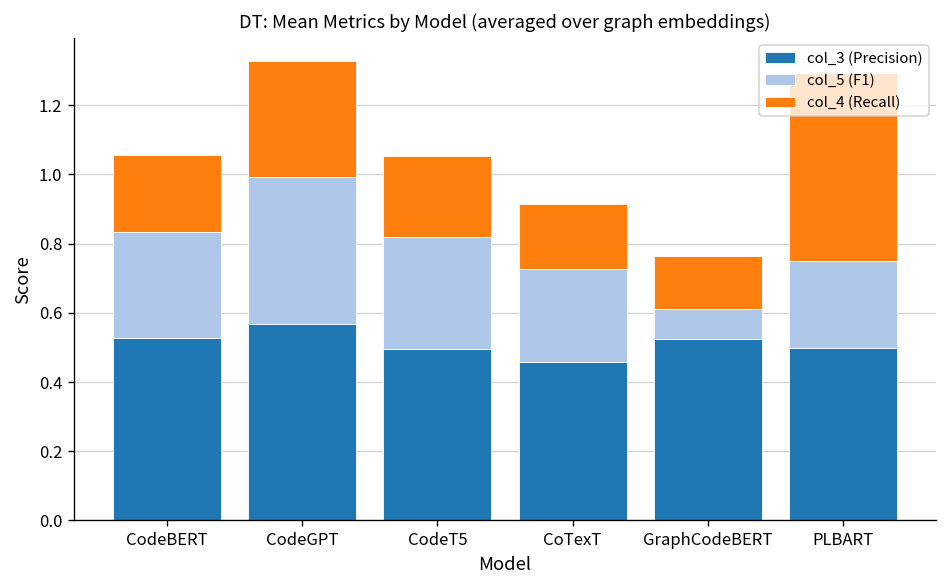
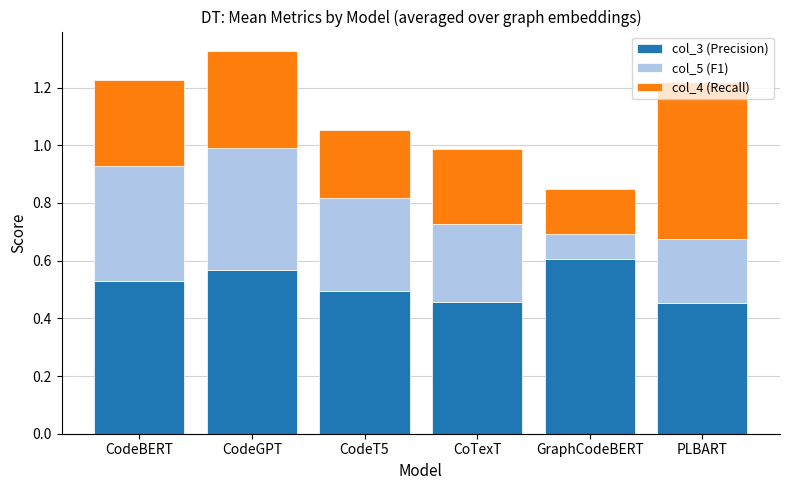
  {
    "col_3 (Precision)": {
      "CodeBERT": 0.53,
      "CodeGPT": 0.57,
      "CodeT5": 0.50,
      "CoTexT": 0.46,
-     "GraphCodeBERT": 0.52,
-     "PLBART": 0.50
+     "GraphCodeBERT": 0.61,
+     "PLBART": 0.45
    },
    "col_5 (F1)": {
-     "CodeBERT": 0.31,
+     "CodeBERT": 0.40,
      "CodeGPT": 0.42,
      "CodeT5": 0.32,
      "CoTexT": 0.27,
      "GraphCodeBERT": 0.09,
-     "PLBART": 0.25
+     "PLBART": 0.22
    },
    "col_4 (Recall)": {
-     "CodeBERT": 0.22,
+     "CodeBERT": 0.30,
      "CodeGPT": 0.34,
      "CodeT5": 0.24,
-     "CoTexT": 0.19,
+     "CoTexT": 0.26,
      "GraphCodeBERT": 0.15
    }
  }
